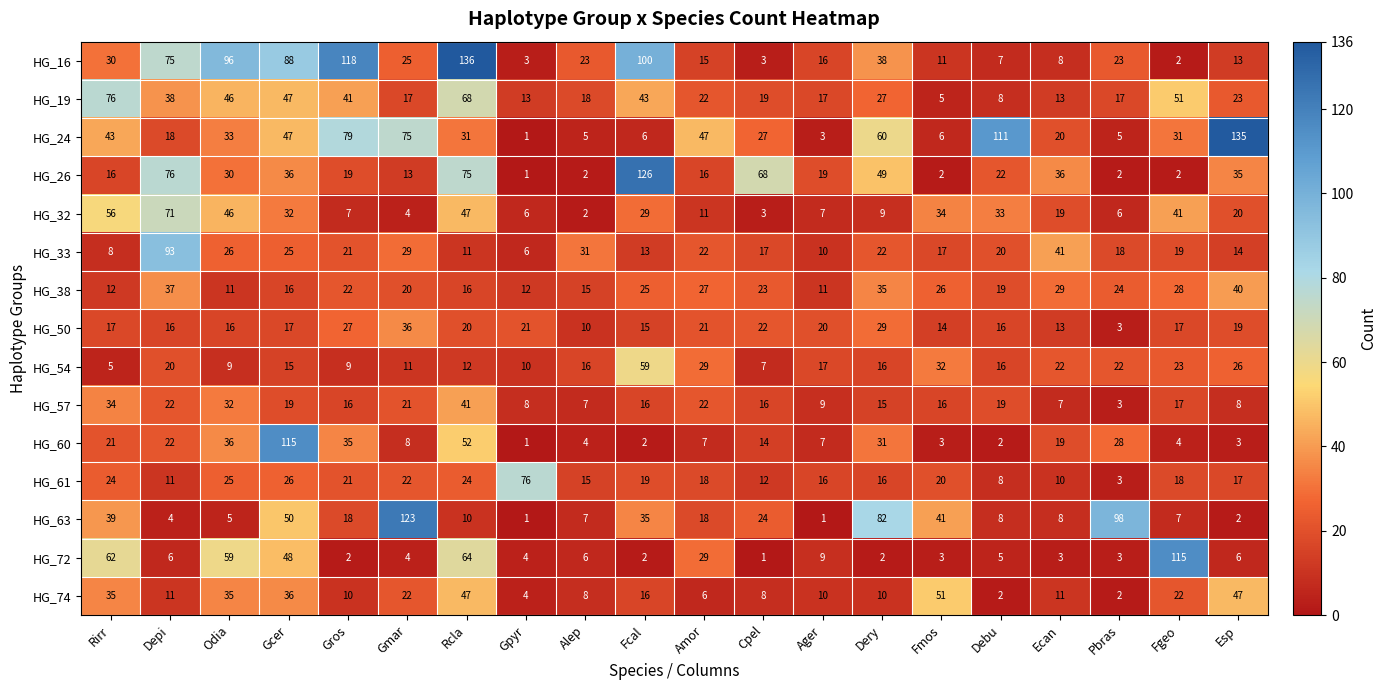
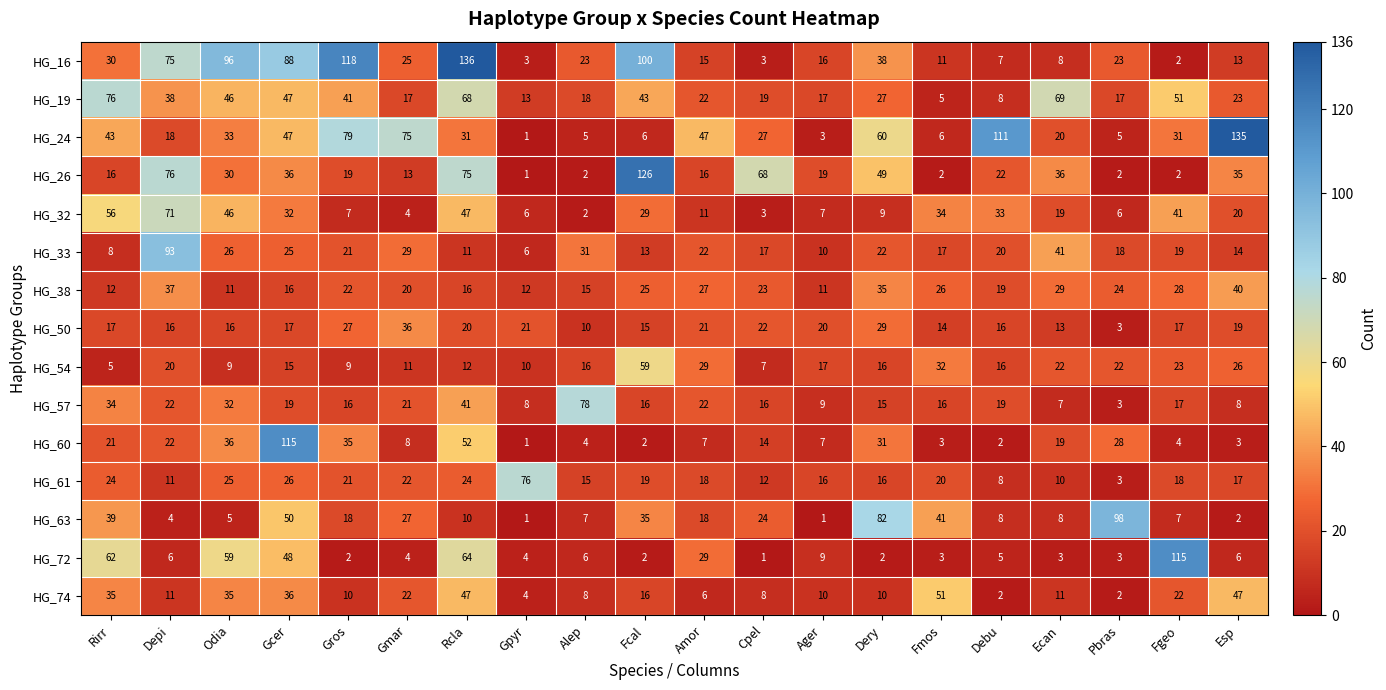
  {
    "HG_19": {
      "Rirr": 76,
      "Depi": 38,
      "Odia": 46,
      "Gcer": 47,
      "Gros": 41,
      "Gmar": 17,
      "Rcla": 68,
      "Gpyr": 13,
      "Alep": 18,
      "Fcal": 43,
      "Amor": 22,
      "Cpel": 19,
      "Ager": 17,
      "Dery": 27,
      "Fmos": 5,
      "Debu": 8,
-     "Ecan": 13,
+     "Ecan": 69,
      "Pbras": 17,
      "Fgeo": 51,
      "Esp": 23
    },
    "HG_57": {
      "Rirr": 34,
      "Depi": 22,
      "Odia": 32,
      "Gcer": 19,
      "Gros": 16,
      "Gmar": 21,
      "Rcla": 41,
      "Gpyr": 8,
-     "Alep": 7,
+     "Alep": 78,
      "Fcal": 16,
      "Amor": 22,
      "Cpel": 16,
      "Ager": 9,
      "Dery": 15,
      "Fmos": 16,
      "Debu": 19,
      "Ecan": 7,
      "Pbras": 3,
      "Fgeo": 17,
      "Esp": 8
    },
    "HG_63": {
      "Rirr": 39,
      "Depi": 4,
      "Odia": 5,
      "Gcer": 50,
      "Gros": 18,
-     "Gmar": 123,
+     "Gmar": 27,
      "Rcla": 10,
      "Gpyr": 1,
      "Alep": 7,
      "Fcal": 35,
      "Amor": 18,
      "Cpel": 24,
      "Ager": 1,
      "Dery": 82,
      "Fmos": 41,
      "Debu": 8,
      "Ecan": 8,
      "Pbras": 98,
      "Fgeo": 7,
      "Esp": 2
    }
  }
